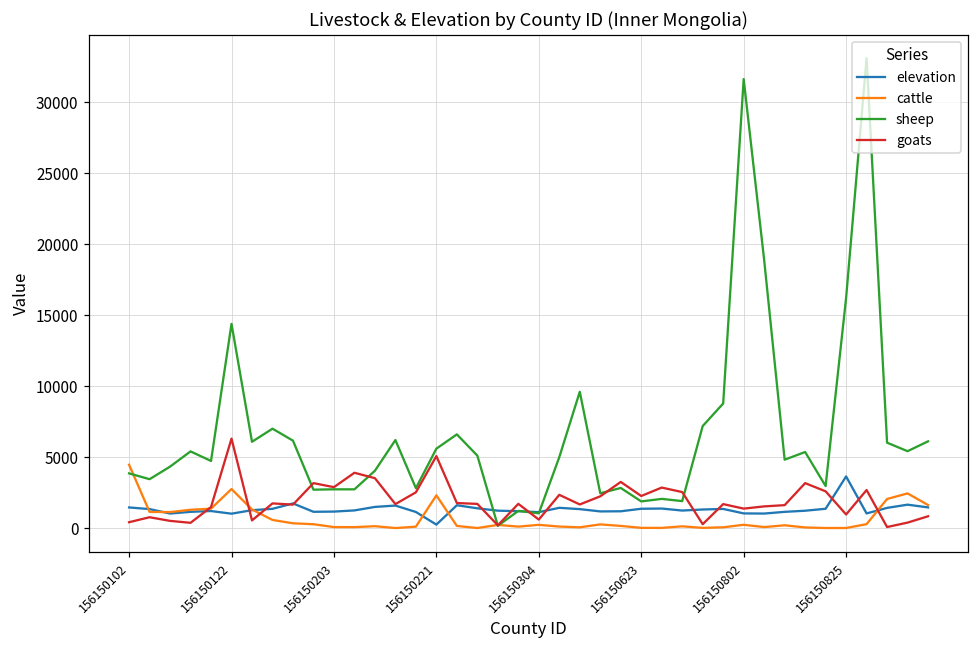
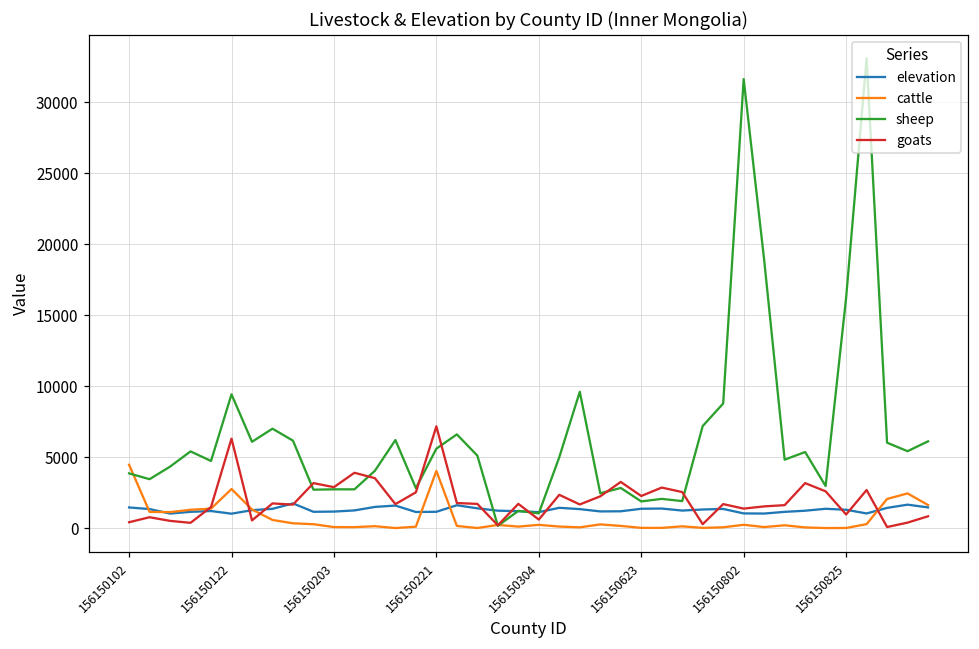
  {
    "elevation": {
      "156150102": 1500,
      "156150122": 1000,
      "156150203": 1200,
-     "156150221": 200,
+     "156150221": 1100,
      "156150623": 1400,
      "156150802": 1000,
-     "156150825": 3600
+     "156150825": 1300
    },
    "cattle": {
      "156150102": 4500,
      "156150122": 2800,
      "156150203": 100,
-     "156150221": 2300,
+     "156150221": 4000,
      "156150304": 200,
      "156150623": 0,
      "156150802": 200,
      "156150825": 0
    },
    "sheep": {
      "156150102": 3900,
-     "156150122": 14400,
+     "156150122": 9400,
      "156150221": 5600,
      "156150623": 1900,
      "156150802": 31600,
      "156150825": 16200
    },
    "goats": {
      "156150102": 400,
      "156150122": 6300,
-     "156150221": 5100,
+     "156150221": 7200,
      "156150304": 600,
      "156150623": 2300,
      "156150802": 1400,
      "156150825": 1000
    }
  }
